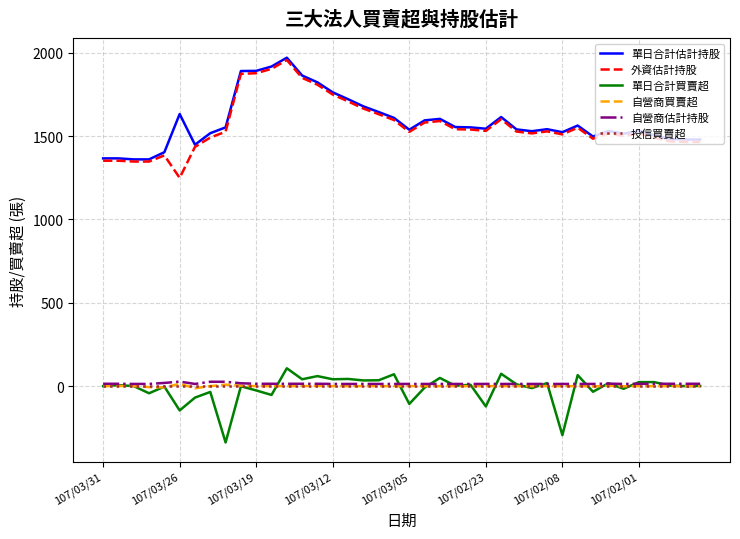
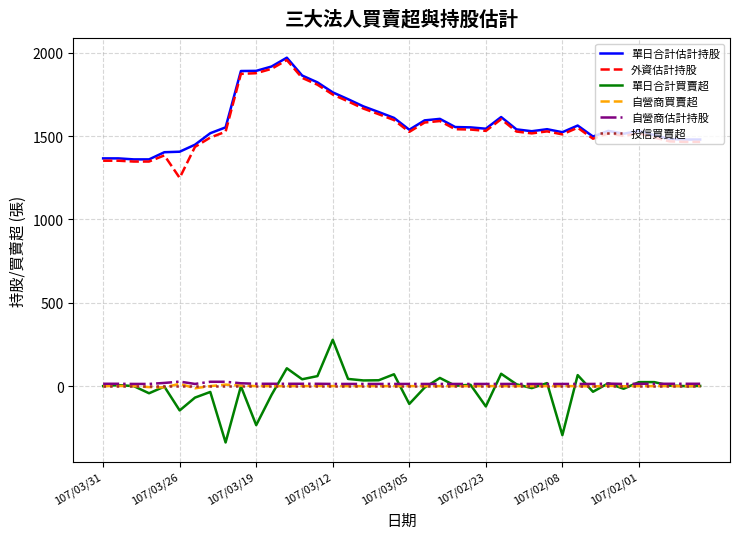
  {
    "單日合計估計持股": {
-     "107/03/26": 1630
+     "107/03/26": 1410
    },
    "外資估計持股": {
      "107/03/26": 1250
    },
    "單日合計買賣超": {
      "107/03/26": -150,
-     "107/03/19": -30,
-     "107/03/12": 40,
+     "107/03/19": -230,
+     "107/03/12": 280,
      "107/03/05": -110,
      "107/02/23": -120,
      "107/02/08": -290
    }
  }
